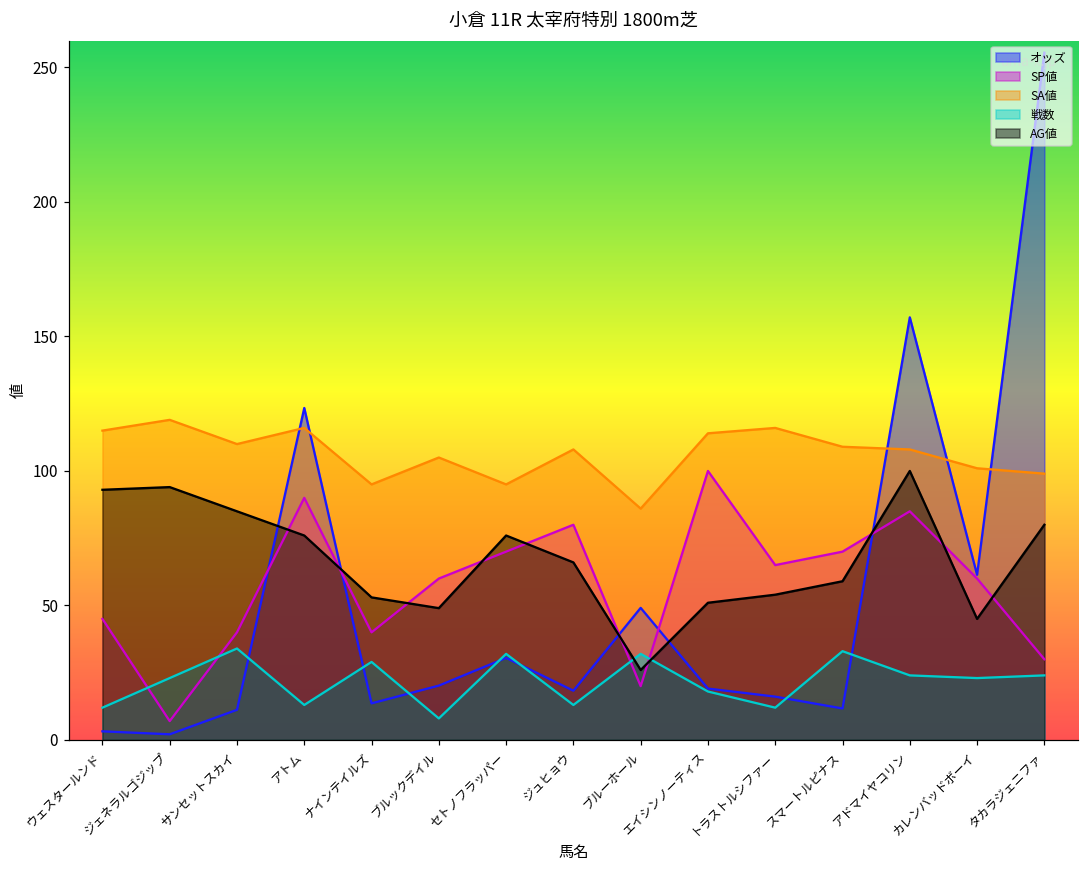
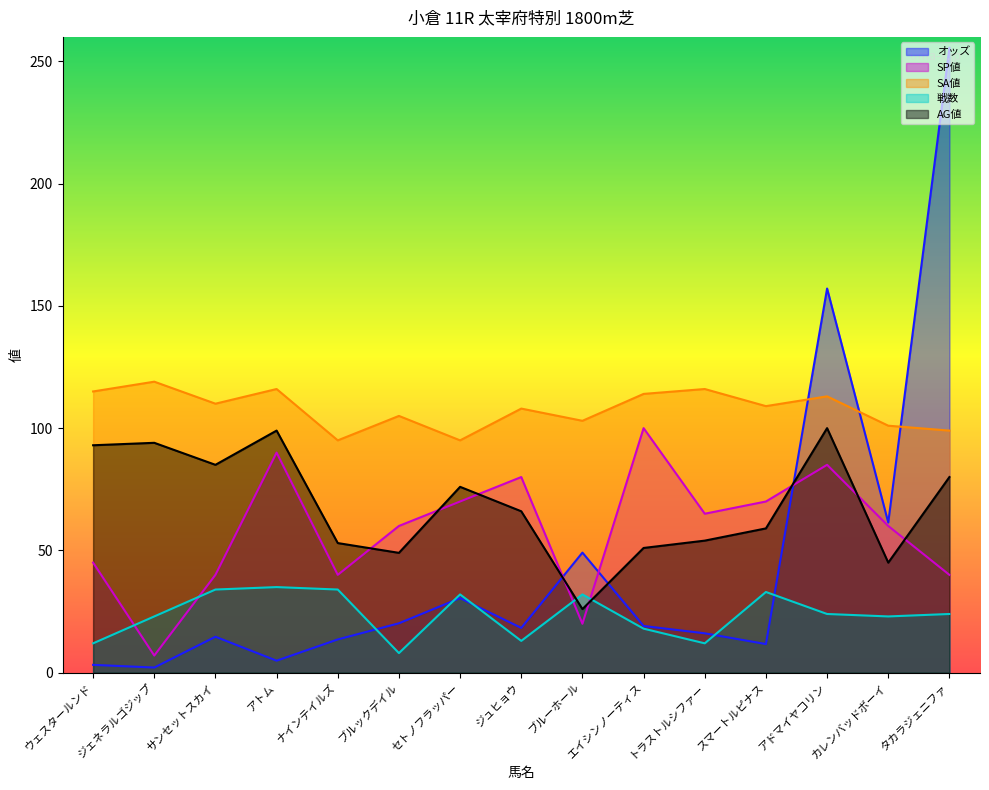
  {
    "オッズ": {
      "ウェスタールンド": 3,
      "ジェネラルゴジップ": 2,
-     "サンセットスカイ": 11,
-     "アトム": 123,
+     "サンセットスカイ": 15,
+     "アトム": 5,
      "ナインテイルズ": 14,
      "ブルックデイル": 20,
      "セトノフラッパー": 31,
      "ジュヒョウ": 18,
      "ブルーホール": 49,
      "エイシンノーティス": 19,
      "トラストルシファー": 16,
      "スマートルピナス": 12,
      "アドマイヤコリン": 157,
      "カレンバッドボーイ": 61
    },
    "SP値": {
      "ウェスタールンド": 45,
      "ジェネラルゴジップ": 7,
      "サンセットスカイ": 40,
      "アトム": 90,
      "ナインテイルズ": 40,
      "ブルックデイル": 60,
      "セトノフラッパー": 70,
      "ジュヒョウ": 80,
      "ブルーホール": 20,
      "エイシンノーティス": 100,
      "トラストルシファー": 65,
      "スマートルピナス": 70,
      "アドマイヤコリン": 85,
      "カレンバッドボーイ": 60,
-     "タカラジェニファ": 30
+     "タカラジェニファ": 40
    },
    "SA値": {
      "ウェスタールンド": 115,
      "ジェネラルゴジップ": 119,
      "サンセットスカイ": 110,
      "アトム": 116,
      "ナインテイルズ": 95,
      "ブルックデイル": 105,
      "セトノフラッパー": 95,
      "ジュヒョウ": 108,
-     "ブルーホール": 86,
+     "ブルーホール": 103,
      "エイシンノーティス": 114,
      "トラストルシファー": 116,
      "スマートルピナス": 109,
-     "アドマイヤコリン": 108,
+     "アドマイヤコリン": 113,
      "カレンバッドボーイ": 101,
      "タカラジェニファ": 99
    },
    "戦数": {
      "ウェスタールンド": 12,
      "ジェネラルゴジップ": 23,
      "サンセットスカイ": 34,
-     "アトム": 13,
-     "ナインテイルズ": 29,
+     "アトム": 35,
+     "ナインテイルズ": 34,
      "ブルックデイル": 8,
      "セトノフラッパー": 32,
      "ジュヒョウ": 13,
      "ブルーホール": 32,
      "エイシンノーティス": 18,
      "トラストルシファー": 12,
      "スマートルピナス": 33,
      "アドマイヤコリン": 24,
      "カレンバッドボーイ": 23,
      "タカラジェニファ": 24
    },
    "AG値": {
      "ウェスタールンド": 93,
      "ジェネラルゴジップ": 94,
      "サンセットスカイ": 85,
-     "アトム": 76,
+     "アトム": 99,
      "ナインテイルズ": 53,
      "ブルックデイル": 49,
      "セトノフラッパー": 76,
      "ジュヒョウ": 66,
      "ブルーホール": 26,
      "エイシンノーティス": 51,
      "トラストルシファー": 54,
      "スマートルピナス": 59,
      "アドマイヤコリン": 100,
      "カレンバッドボーイ": 45,
      "タカラジェニファ": 80
    }
  }
